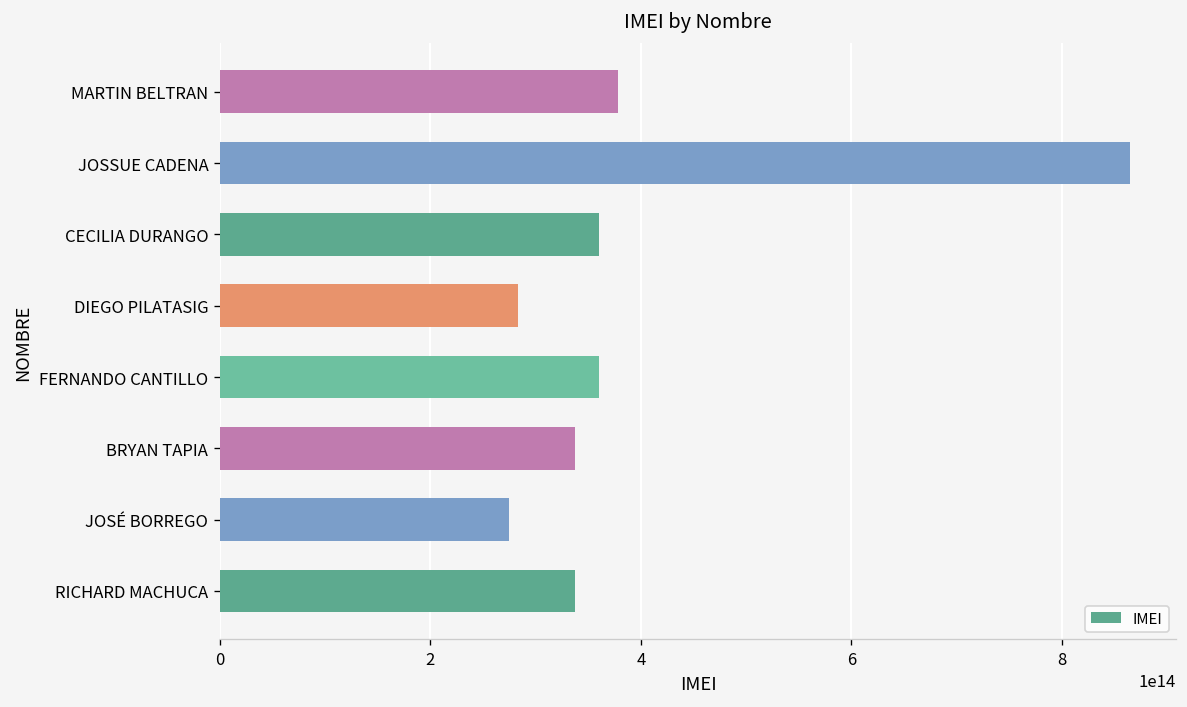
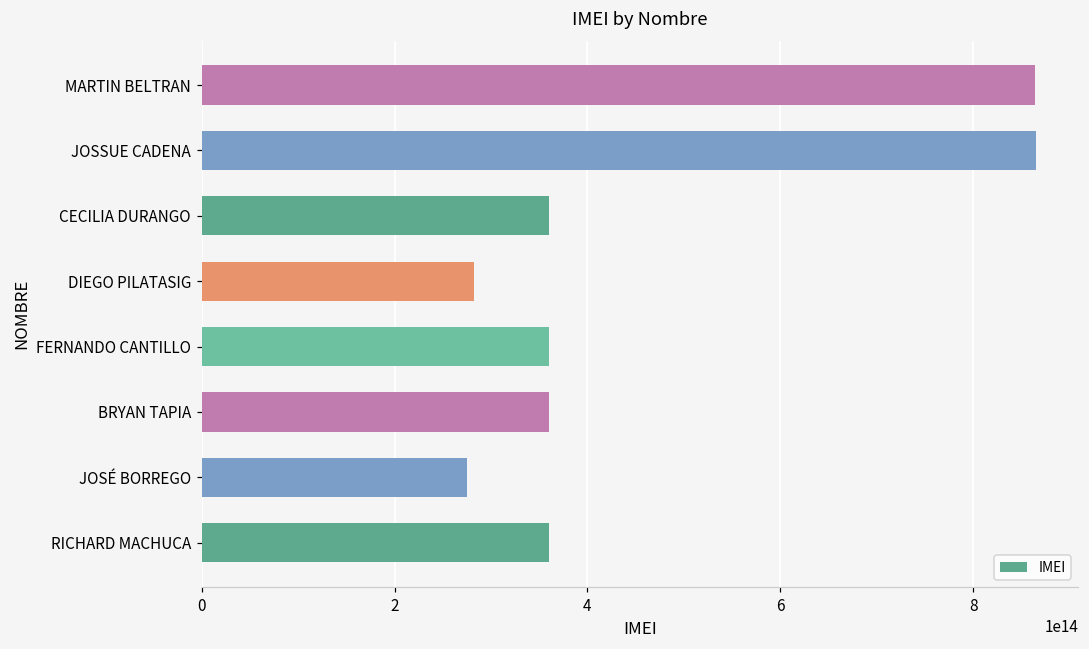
  {
-   "MARTIN BELTRAN": 380000000000000,
+   "MARTIN BELTRAN": 860000000000000,
    "JOSSUE CADENA": 870000000000000,
    "CECILIA DURANGO": 360000000000000,
    "DIEGO PILATASIG": 280000000000000,
    "FERNANDO CANTILLO": 360000000000000,
-   "BRYAN TAPIA": 340000000000000,
+   "BRYAN TAPIA": 360000000000000,
    "JOSÉ BORREGO": 280000000000000,
-   "RICHARD MACHUCA": 340000000000000
+   "RICHARD MACHUCA": 360000000000000
  }
